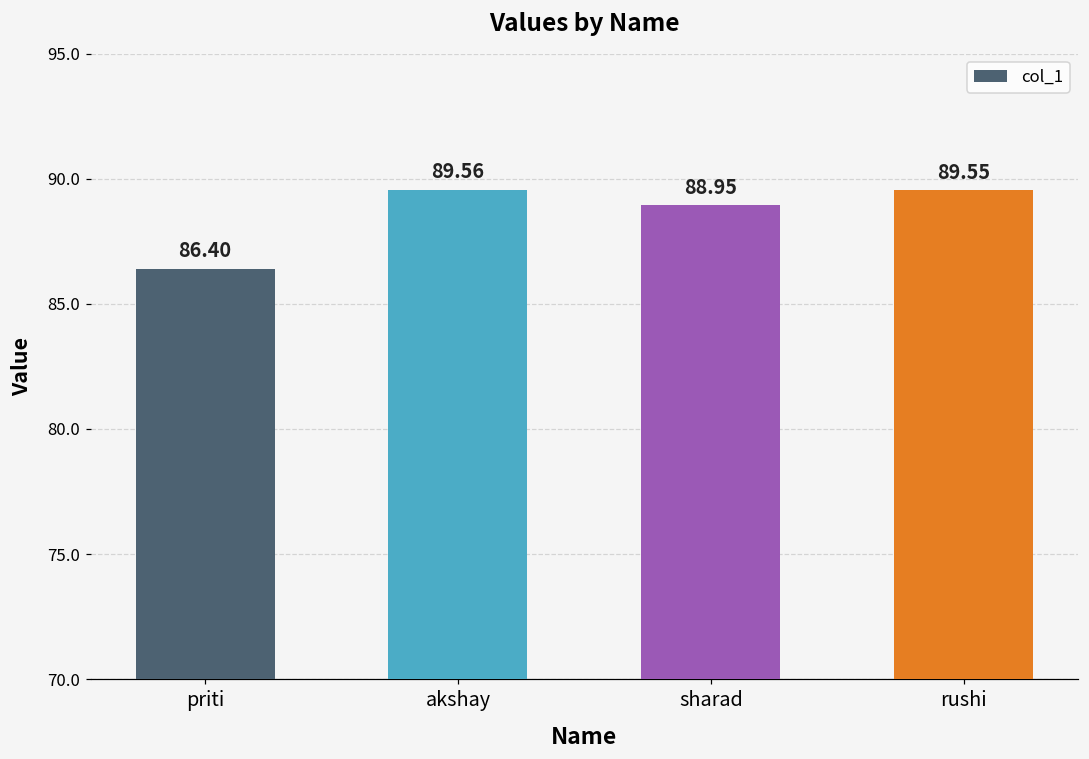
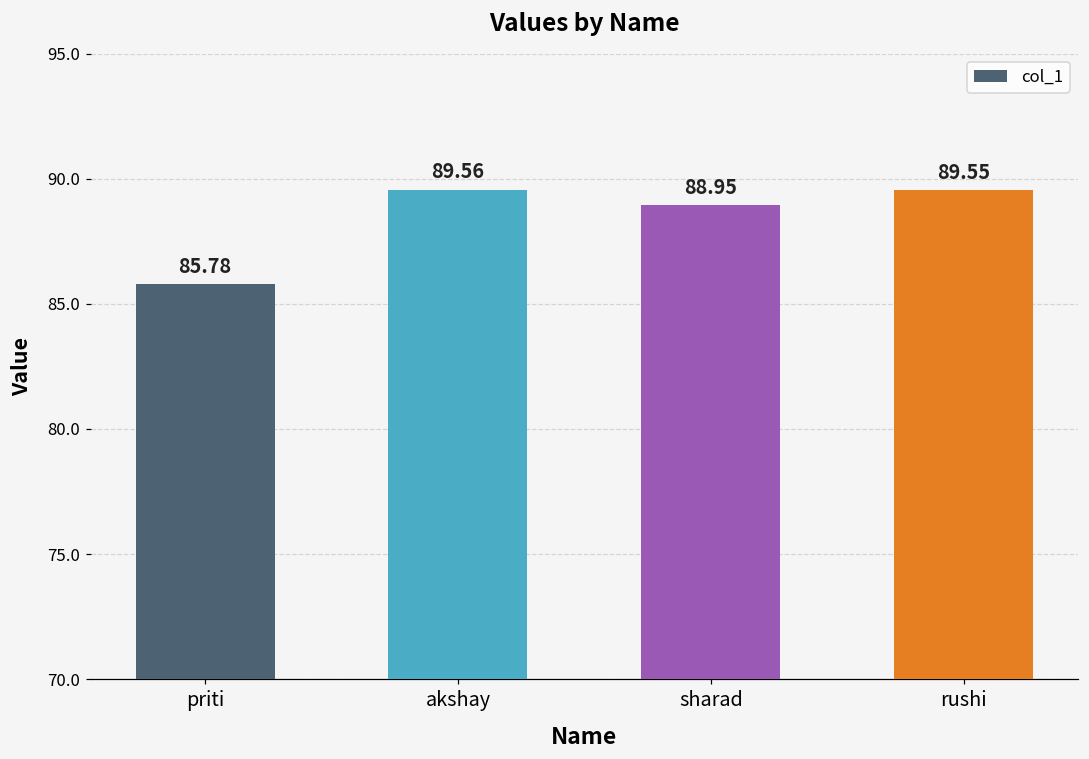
  {
-   "priti": 86.40,
+   "priti": 85.78,
    "akshay": 89.56,
    "sharad": 88.95,
    "rushi": 89.55
  }
